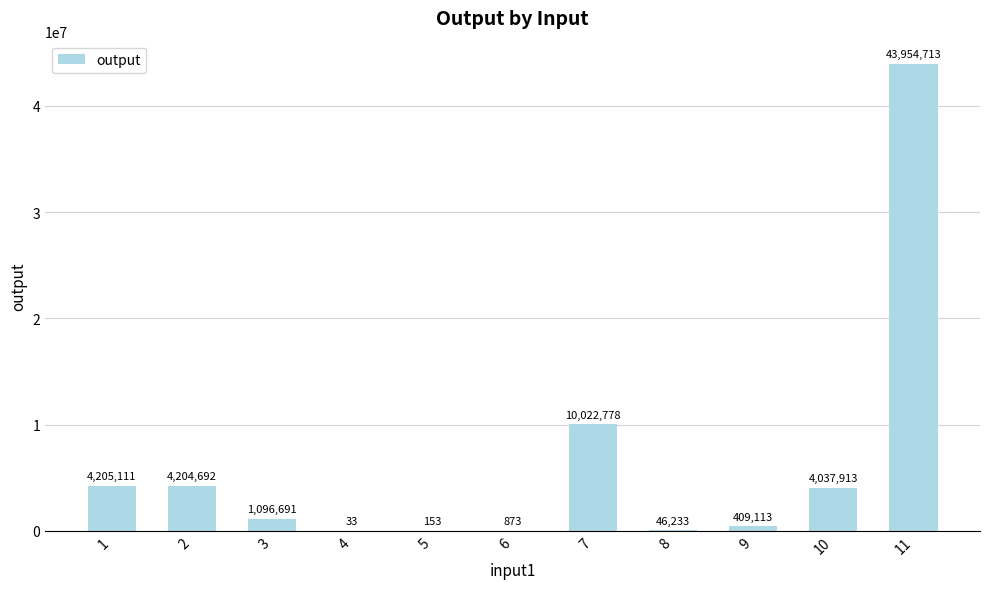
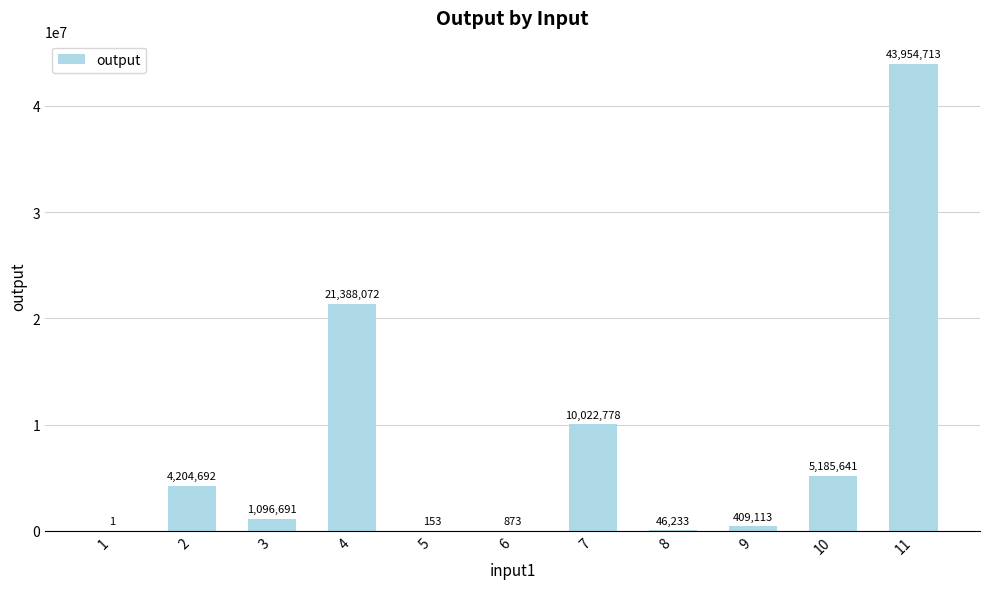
  {
-   "1": "4,205,111",
+   "1": "1",
    "2": "4,204,692",
    "3": "1,096,691",
-   "4": "33",
+   "4": "21,388,072",
    "5": "153",
    "6": "873",
    "7": "10,022,778",
    "8": "46,233",
    "9": "409,113",
-   "10": "4,037,913",
+   "10": "5,185,641",
    "11": "43,954,713"
  }
